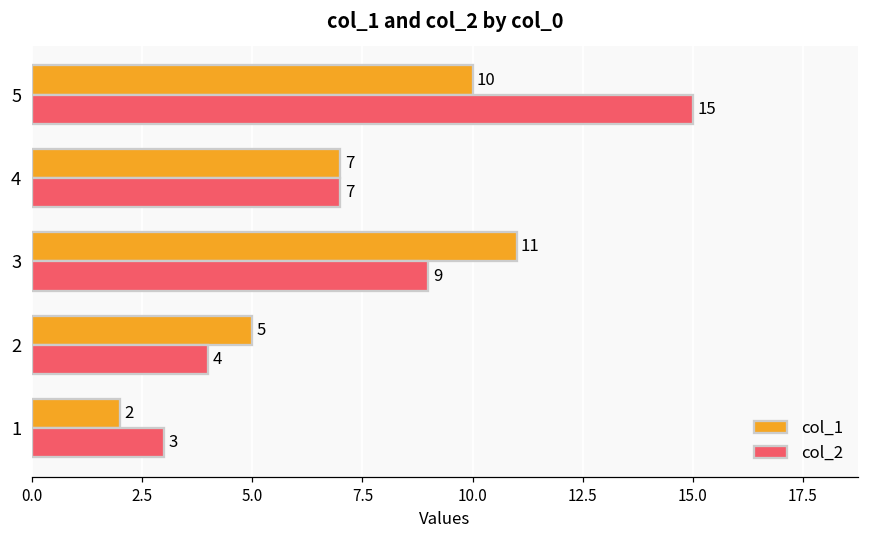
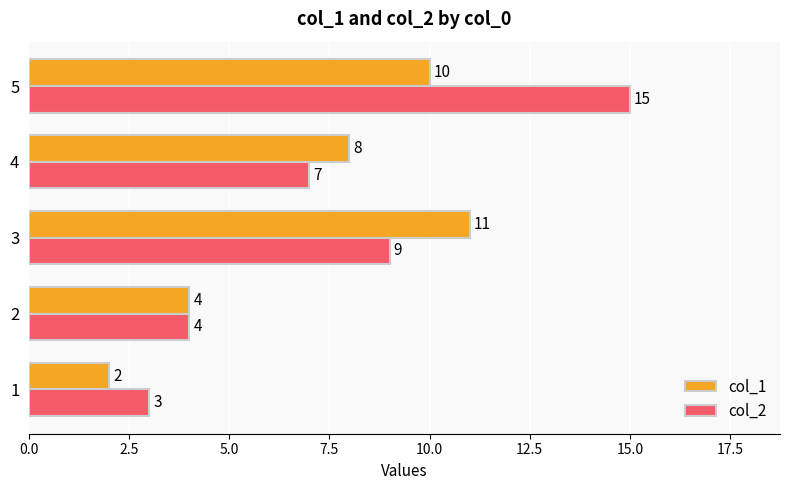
  {
    "col_1": {
      "5": 10,
-     "4": 7,
+     "4": 8,
      "3": 11,
-     "2": 5,
+     "2": 4,
      "1": 2
    },
    "col_2": {
      "5": 15,
      "4": 7,
      "3": 9,
      "2": 4,
      "1": 3
    }
  }
